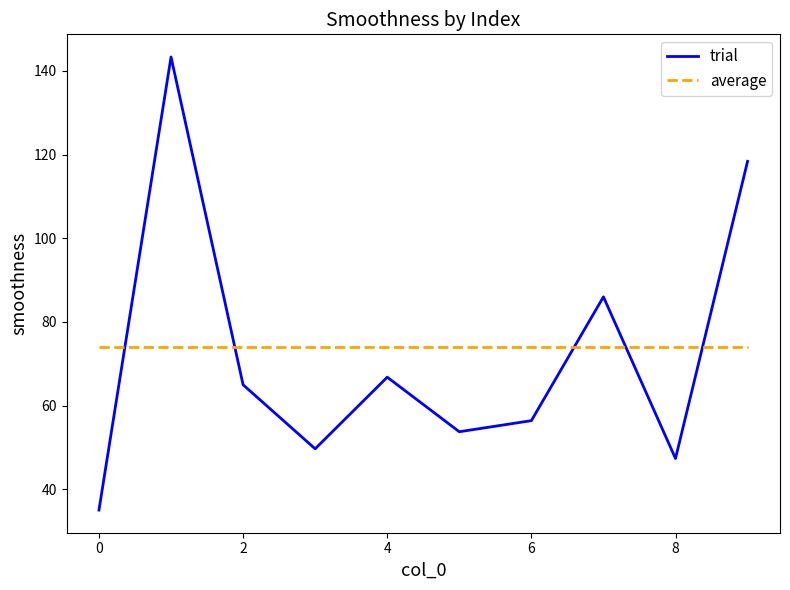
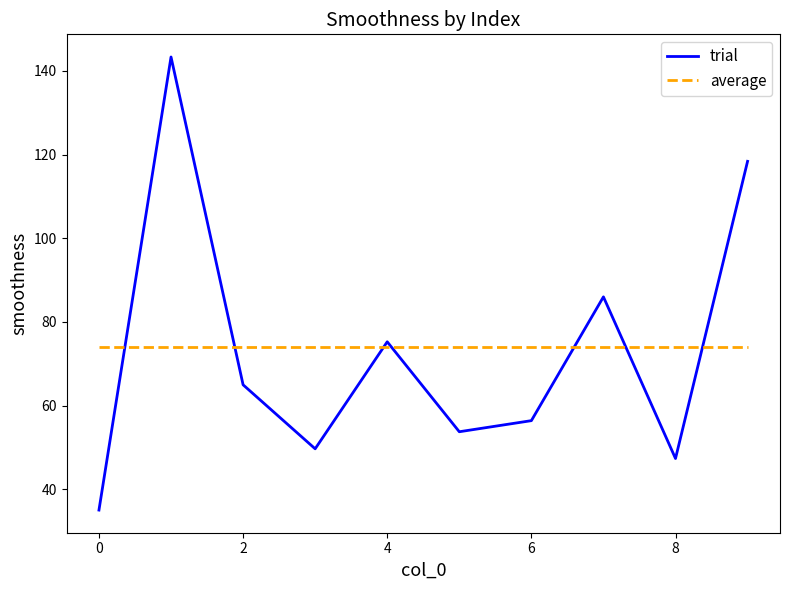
  {
    "trial": {
      "0": 35,
      "2": 65,
-     "4": 67,
+     "4": 75,
      "6": 56,
      "8": 47
    },
    "average": {
      "0": 74,
      "2": 74,
      "4": 74,
      "6": 74,
      "8": 74
    }
  }
